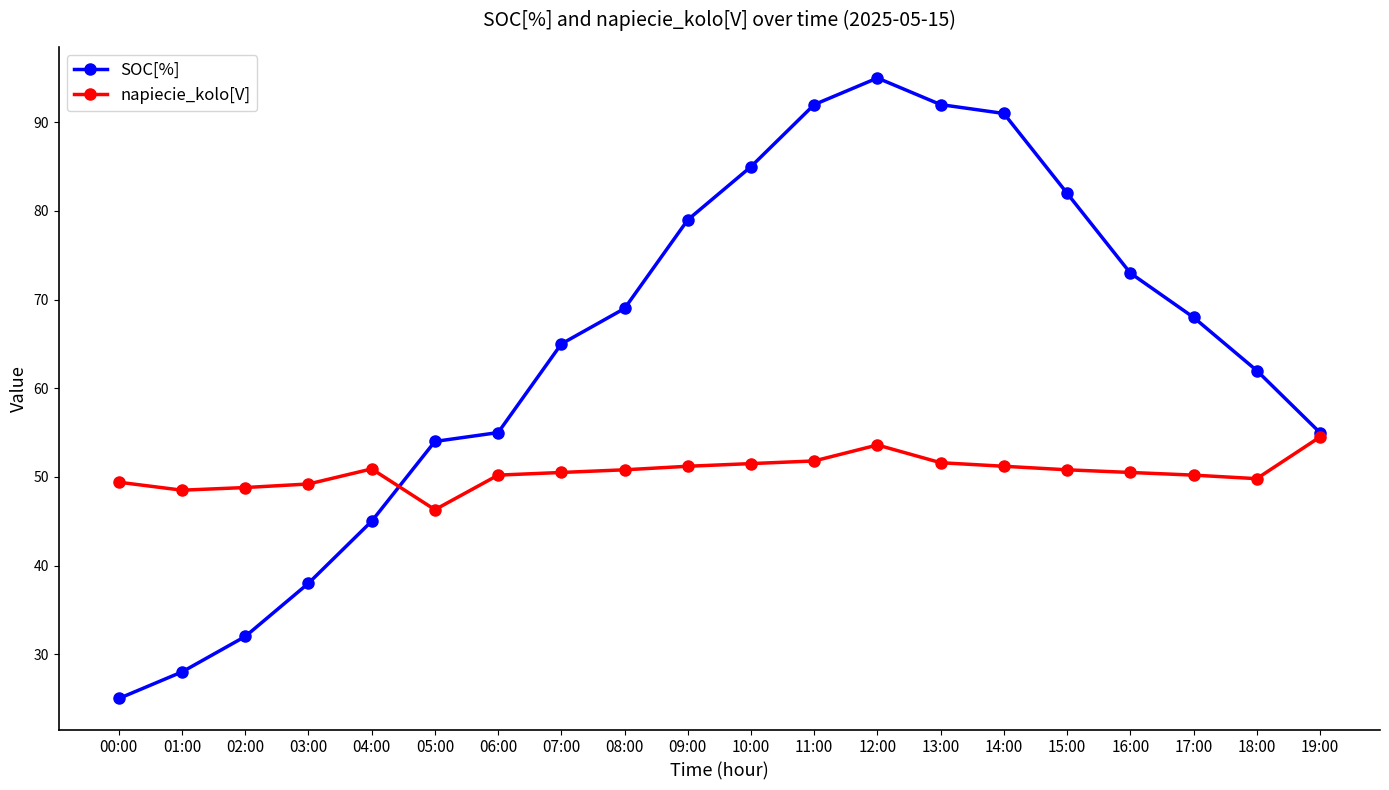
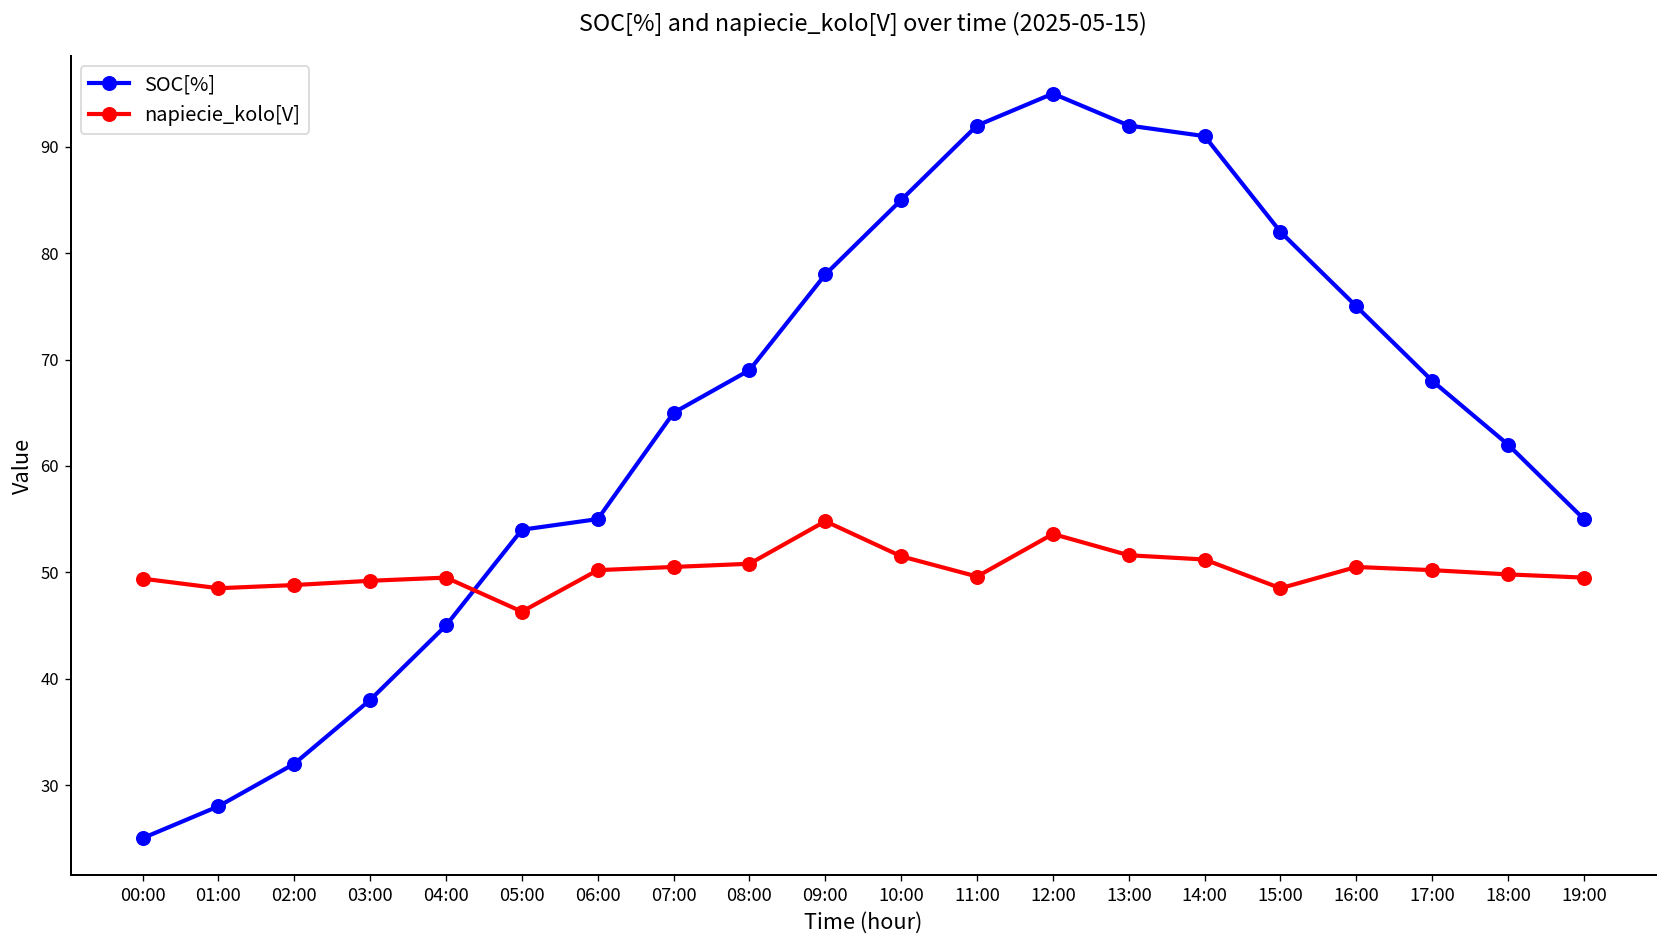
  {
    "SOC[%]": {
      "00:00": 25,
      "01:00": 28,
      "02:00": 32,
      "03:00": 38,
      "04:00": 45,
      "05:00": 54,
      "06:00": 55,
      "07:00": 65,
      "08:00": 69,
-     "09:00": 79,
+     "09:00": 78,
      "10:00": 85,
      "11:00": 92,
      "12:00": 95,
      "13:00": 92,
      "14:00": 91,
      "15:00": 82,
-     "16:00": 73,
+     "16:00": 75,
      "17:00": 68,
      "18:00": 62,
      "19:00": 55
    },
    "napiecie_kolo[V]": {
      "00:00": 49,
      "01:00": 49,
      "02:00": 49,
      "03:00": 49,
-     "04:00": 51,
+     "04:00": 50,
      "05:00": 46,
      "06:00": 50,
      "07:00": 51,
      "08:00": 51,
-     "09:00": 51,
+     "09:00": 55,
      "10:00": 52,
-     "11:00": 52,
+     "11:00": 50,
      "12:00": 54,
      "13:00": 52,
      "14:00": 51,
-     "15:00": 51,
+     "15:00": 49,
      "16:00": 51,
      "17:00": 50,
      "18:00": 50,
-     "19:00": 55
+     "19:00": 50
    }
  }
